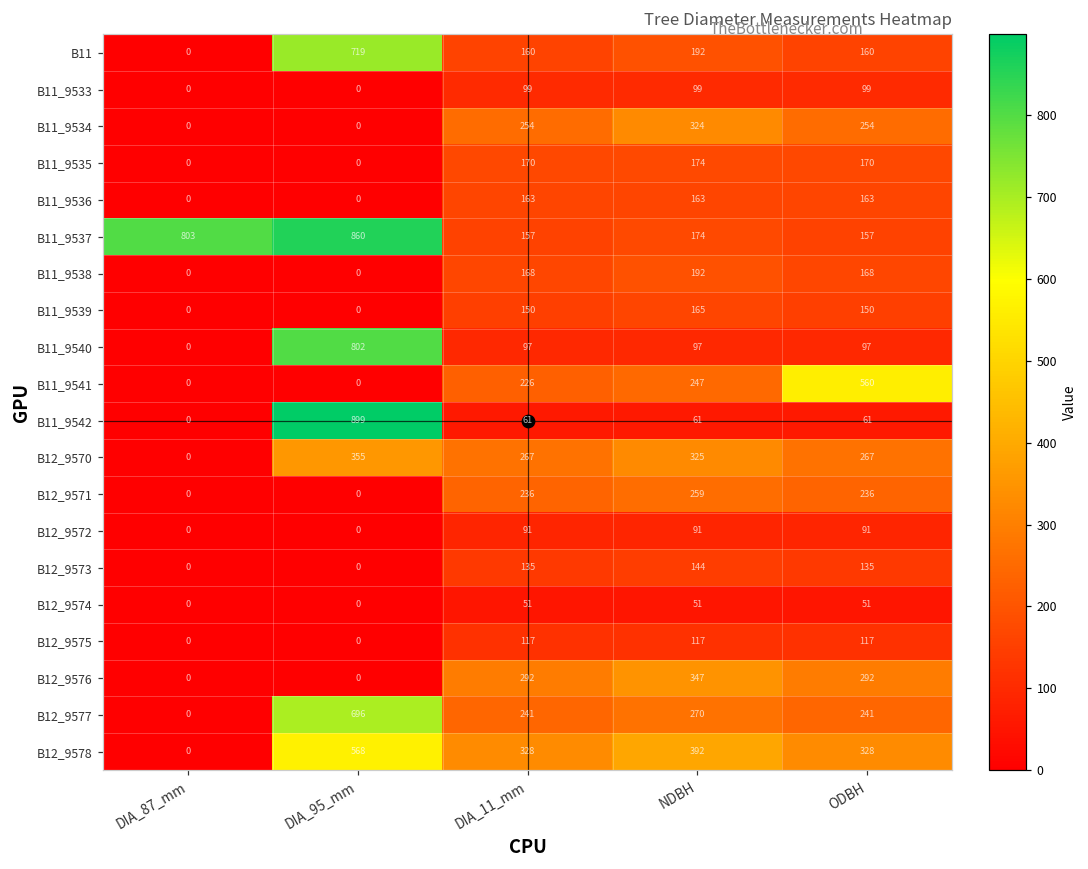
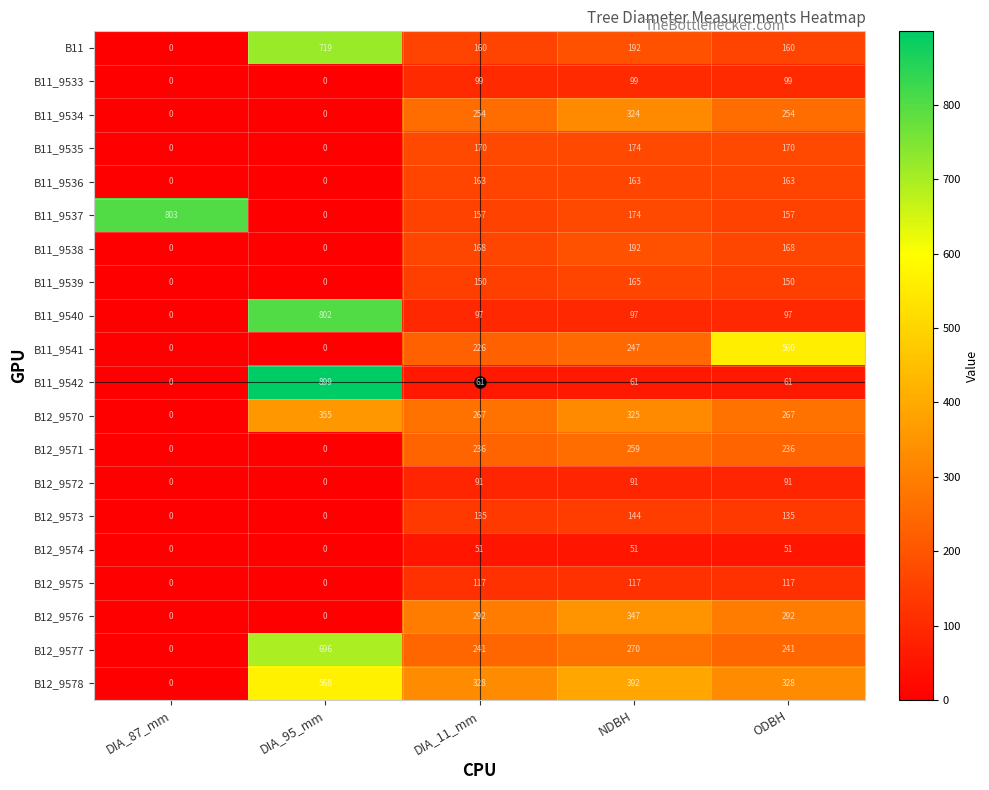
  {
    "B11": {
      "DIA_87_mm": 0,
      "DIA_95_mm": 719,
      "DIA_11_mm": 160,
      "NDBH": 192,
      "ODBH": 160
    },
    "B11_9533": {
      "DIA_87_mm": 0,
      "DIA_95_mm": 0,
      "DIA_11_mm": 99,
      "NDBH": 99,
      "ODBH": 99
    },
    "B11_9534": {
      "DIA_87_mm": 0,
      "DIA_95_mm": 0,
      "DIA_11_mm": 254,
      "NDBH": 324,
      "ODBH": 254
    },
    "B11_9535": {
      "DIA_87_mm": 0,
      "DIA_95_mm": 0,
      "DIA_11_mm": 170,
      "NDBH": 174,
      "ODBH": 170
    },
    "B11_9536": {
      "DIA_87_mm": 0,
      "DIA_95_mm": 0,
      "DIA_11_mm": 163,
      "NDBH": 163,
      "ODBH": 163
    },
    "B11_9537": {
      "DIA_87_mm": 803,
-     "DIA_95_mm": 860,
+     "DIA_95_mm": 0,
      "DIA_11_mm": 157,
      "NDBH": 174,
      "ODBH": 157
    },
    "B11_9538": {
      "DIA_87_mm": 0,
      "DIA_95_mm": 0,
      "DIA_11_mm": 168,
      "NDBH": 192,
      "ODBH": 168
    },
    "B11_9539": {
      "DIA_87_mm": 0,
      "DIA_95_mm": 0,
      "DIA_11_mm": 150,
      "NDBH": 165,
      "ODBH": 150
    },
    "B11_9540": {
      "DIA_87_mm": 0,
      "DIA_95_mm": 802,
      "DIA_11_mm": 97,
      "NDBH": 97,
      "ODBH": 97
    },
    "B11_9541": {
      "DIA_87_mm": 0,
      "DIA_95_mm": 0,
      "DIA_11_mm": 226,
      "NDBH": 247,
      "ODBH": 560
    },
    "B11_9542": {
      "DIA_87_mm": 0,
      "DIA_95_mm": 899,
      "NDBH": 61,
      "ODBH": 61
    },
    "B12_9570": {
      "DIA_87_mm": 0,
      "DIA_95_mm": 355,
      "DIA_11_mm": 267,
      "NDBH": 325,
      "ODBH": 267
    },
    "B12_9571": {
      "DIA_87_mm": 0,
      "DIA_95_mm": 0,
      "DIA_11_mm": 236,
      "NDBH": 259,
      "ODBH": 236
    },
    "B12_9572": {
      "DIA_87_mm": 0,
      "DIA_95_mm": 0,
      "DIA_11_mm": 91,
      "NDBH": 91,
      "ODBH": 91
    },
    "B12_9573": {
      "DIA_87_mm": 0,
      "DIA_95_mm": 0,
      "DIA_11_mm": 135,
      "NDBH": 144,
      "ODBH": 135
    },
    "B12_9574": {
      "DIA_87_mm": 0,
      "DIA_95_mm": 0,
      "DIA_11_mm": 51,
      "NDBH": 51,
      "ODBH": 51
    },
    "B12_9575": {
      "DIA_87_mm": 0,
      "DIA_95_mm": 0,
      "DIA_11_mm": 117,
      "NDBH": 117,
      "ODBH": 117
    },
    "B12_9576": {
      "DIA_87_mm": 0,
      "DIA_95_mm": 0,
      "DIA_11_mm": 292,
      "NDBH": 347,
      "ODBH": 292
    },
    "B12_9577": {
      "DIA_87_mm": 0,
      "DIA_95_mm": 696,
      "DIA_11_mm": 241,
      "NDBH": 270,
      "ODBH": 241
    },
    "B12_9578": {
      "DIA_87_mm": 0,
      "DIA_95_mm": 568,
      "DIA_11_mm": 328,
      "NDBH": 392,
      "ODBH": 328
    }
  }
